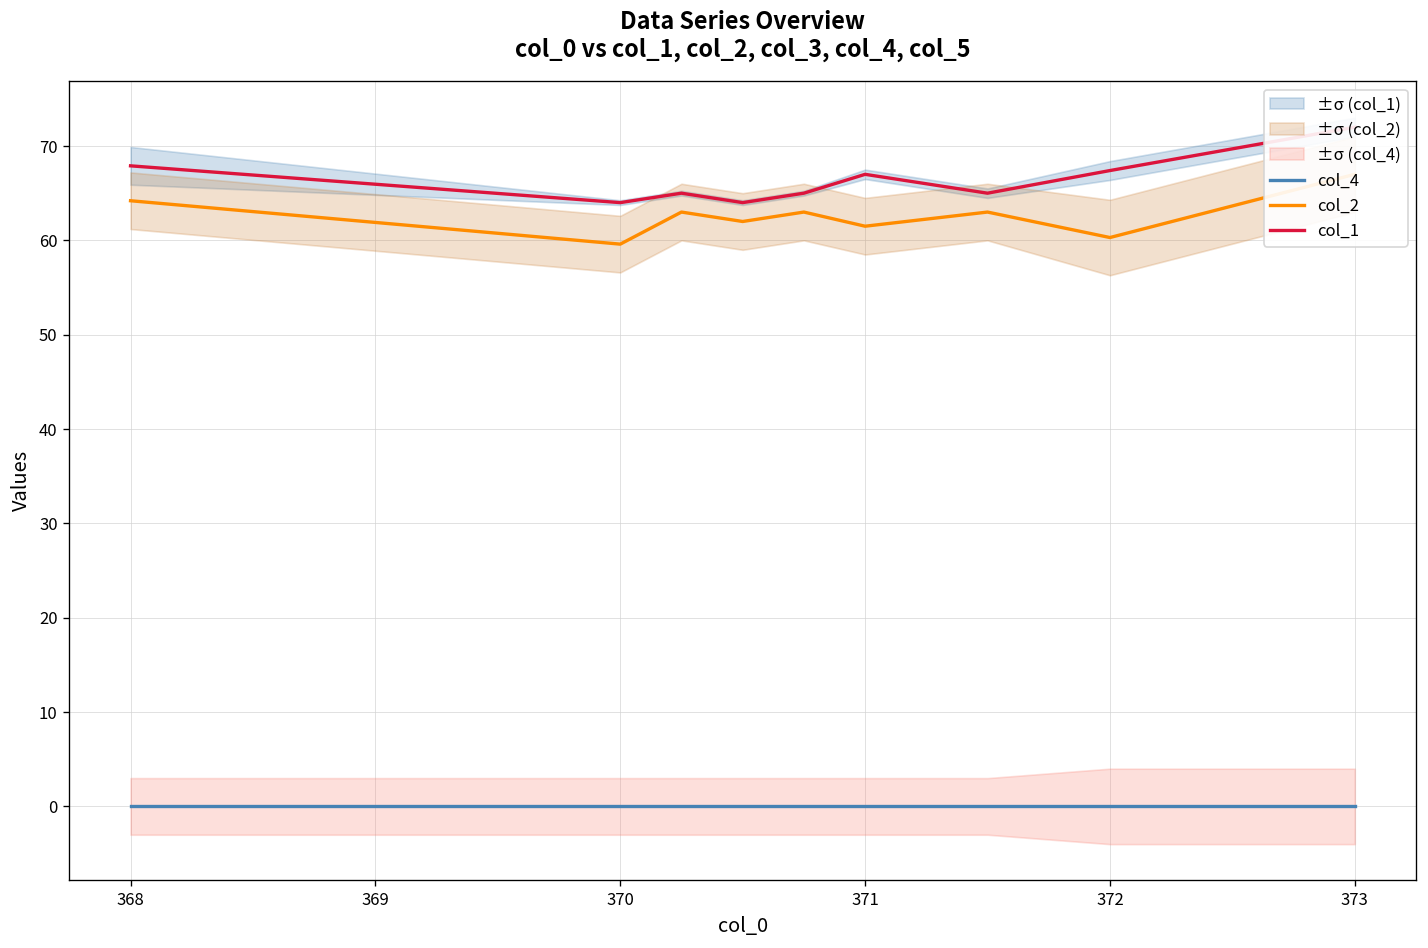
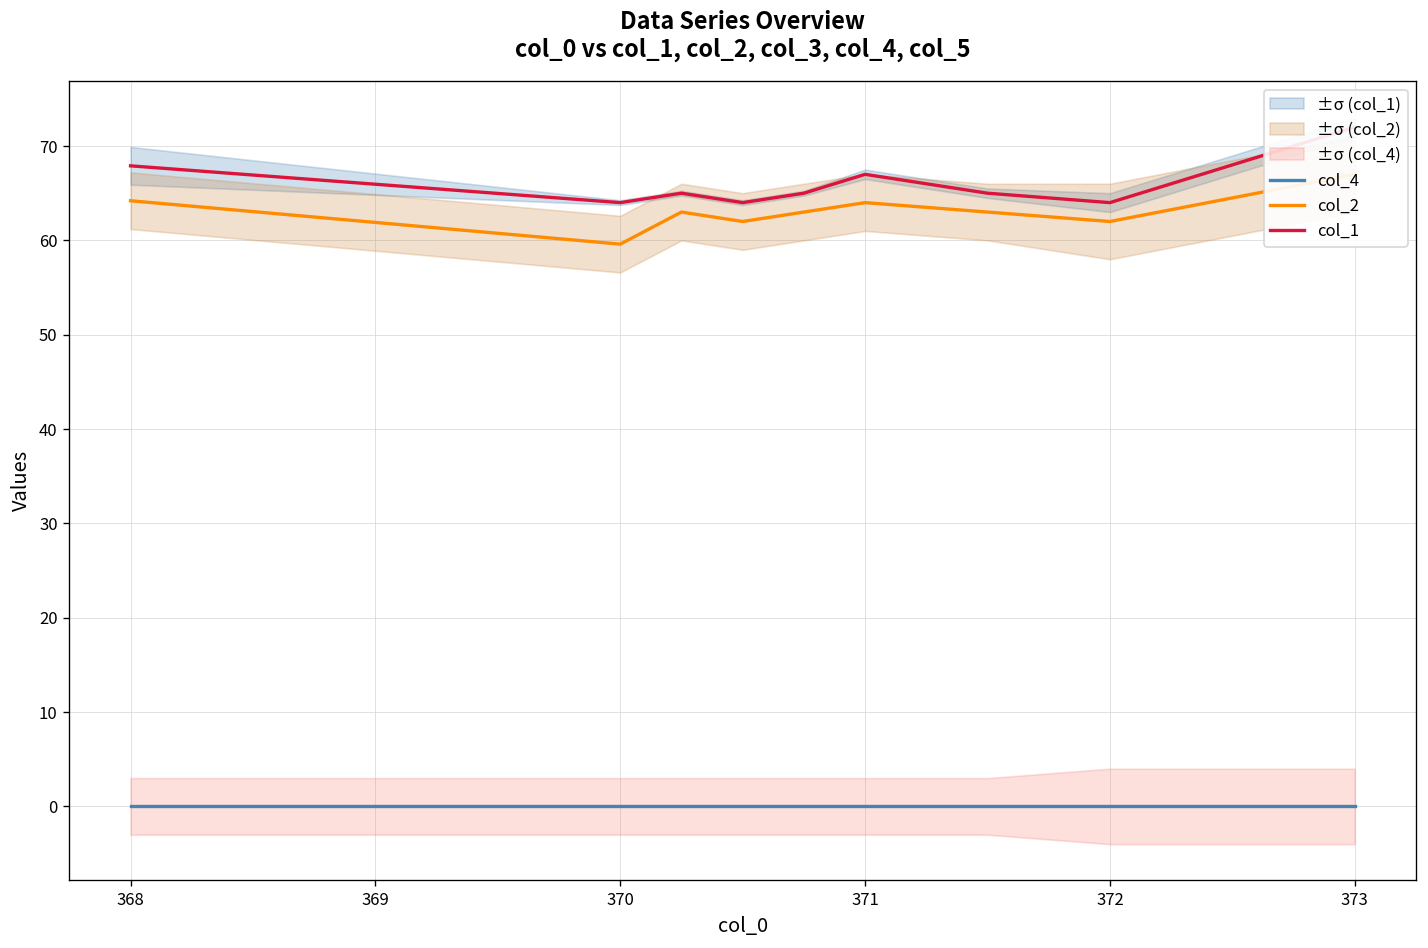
  {
    "col_2": {
      "368": 64,
      "370": 60,
-     "371": 62,
-     "372": 60
+     "371": 64,
+     "372": 62
    },
    "col_1": {
      "368": 68,
-     "372": 67
+     "372": 64
    }
  }
